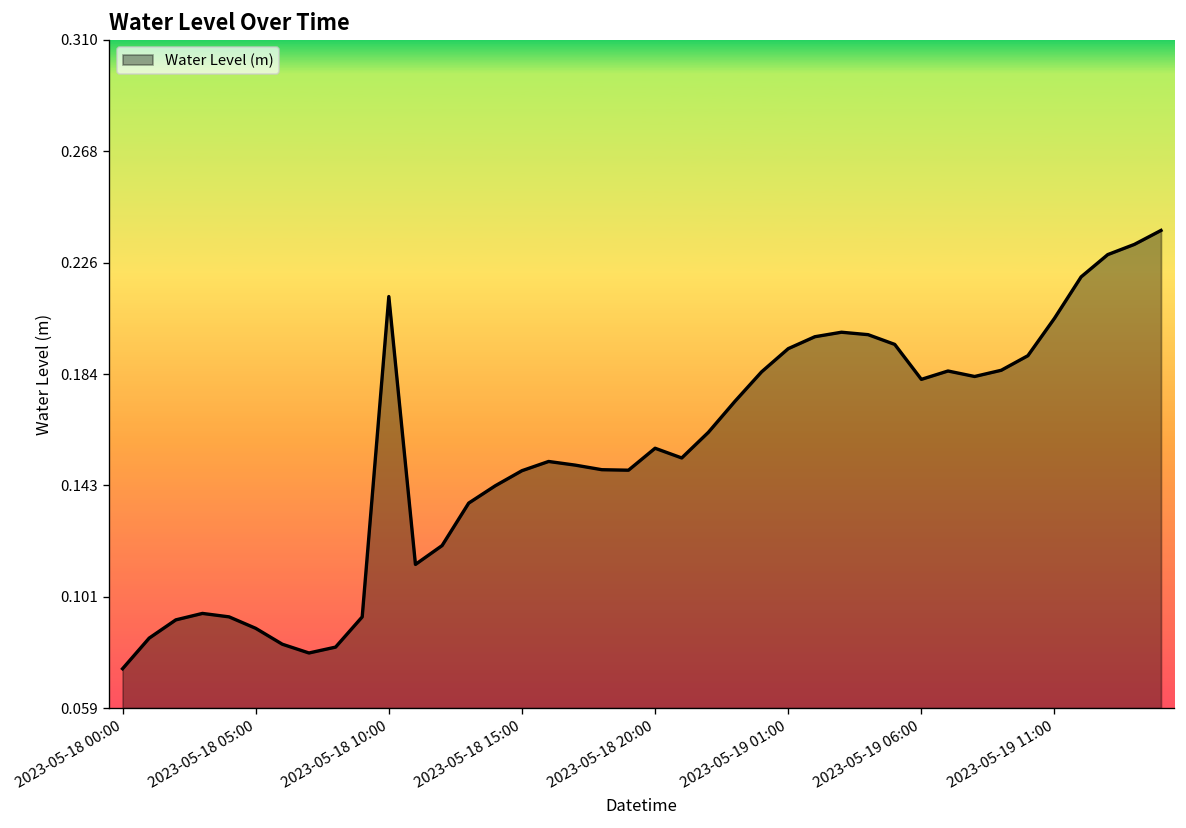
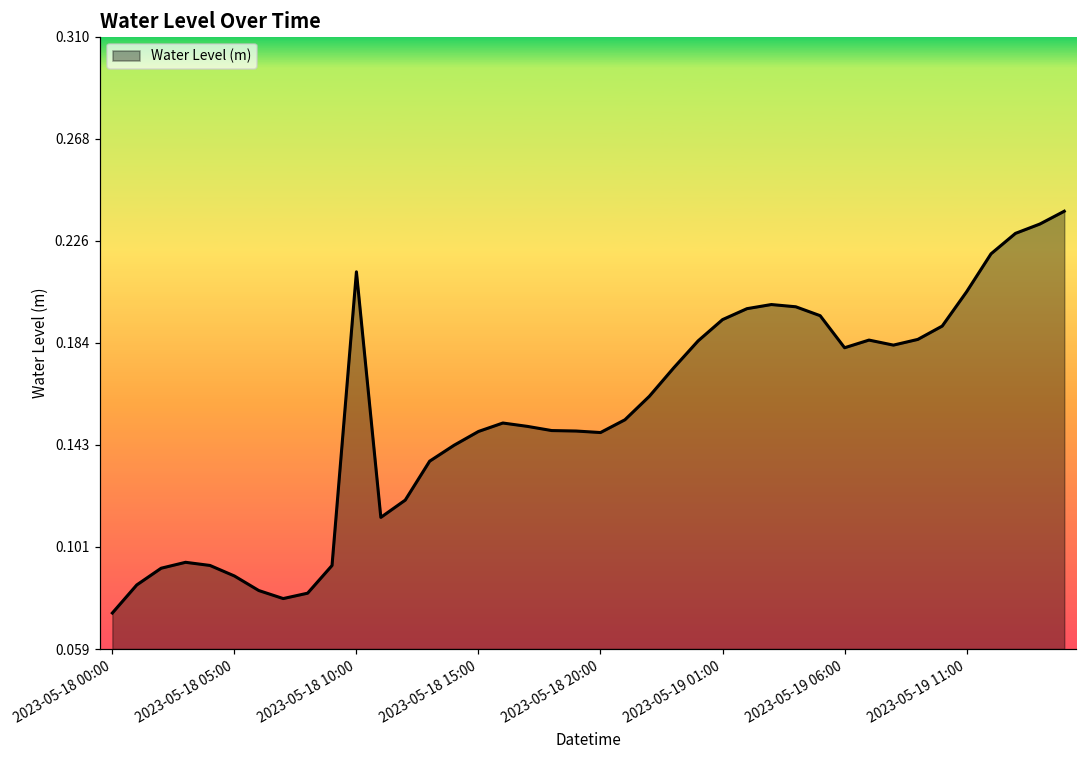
  {
    "2023-05-18 00:00": 0.074,
    "2023-05-18 05:00": 0.089,
    "2023-05-18 10:00": 0.214,
    "2023-05-18 15:00": 0.148,
-   "2023-05-18 20:00": 0.157,
+   "2023-05-18 20:00": 0.148,
    "2023-05-19 01:00": 0.194,
    "2023-05-19 06:00": 0.182,
    "2023-05-19 11:00": 0.205
  }
